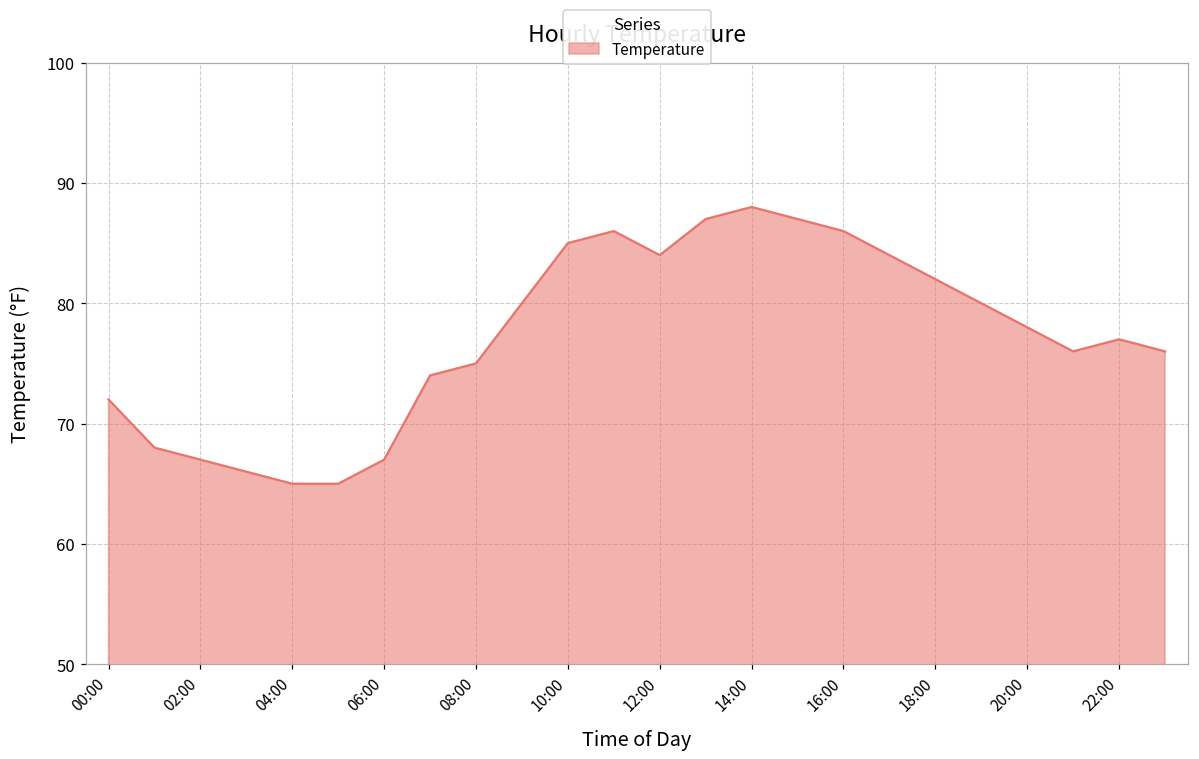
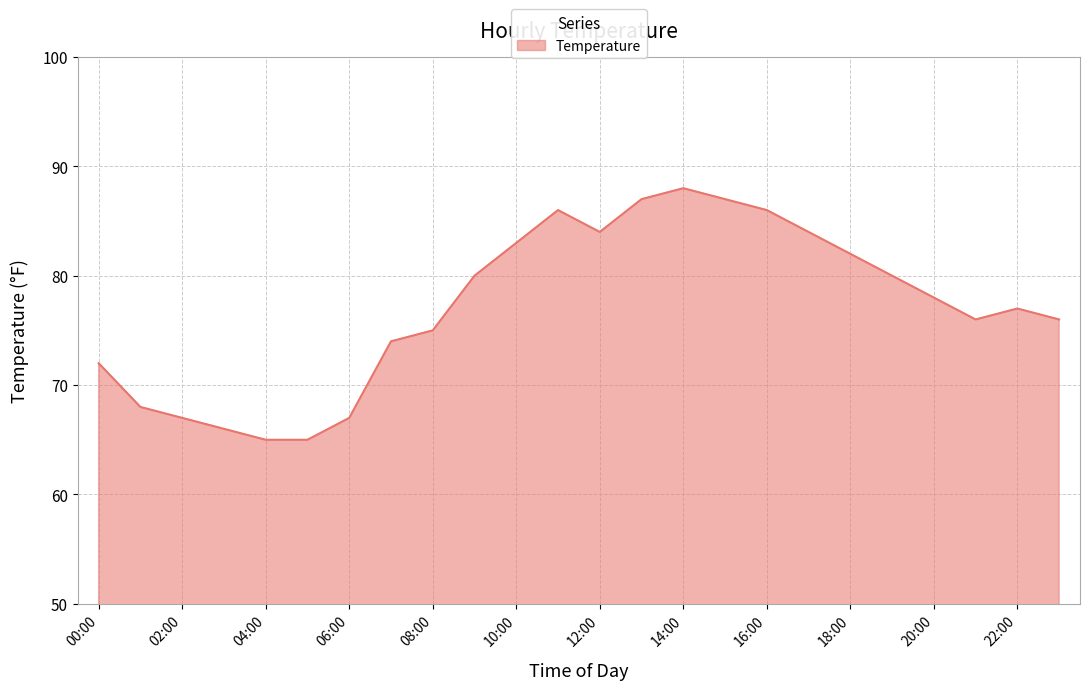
  {
    "00:00": 72,
    "02:00": 67,
    "04:00": 65,
    "06:00": 67,
    "08:00": 75,
-   "10:00": 85,
+   "10:00": 83,
    "12:00": 84,
    "14:00": 88,
    "16:00": 86,
    "18:00": 82,
    "20:00": 78,
    "22:00": 77
  }
